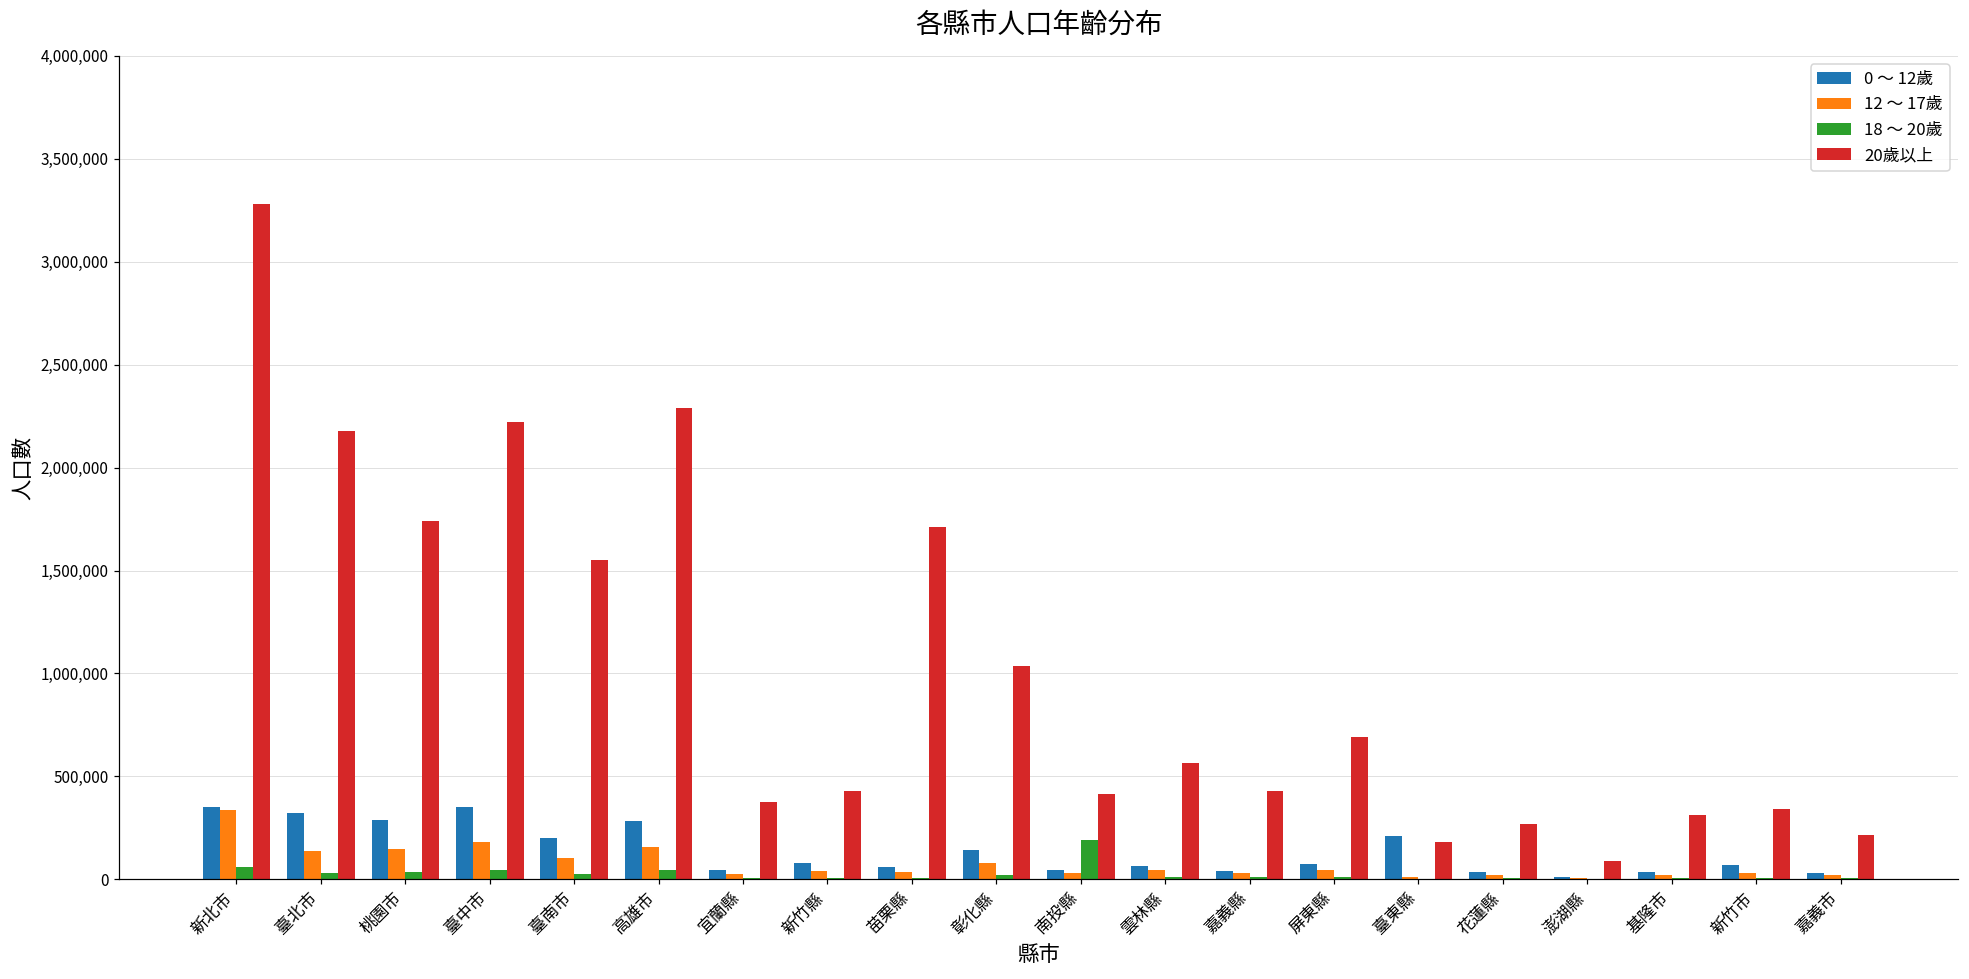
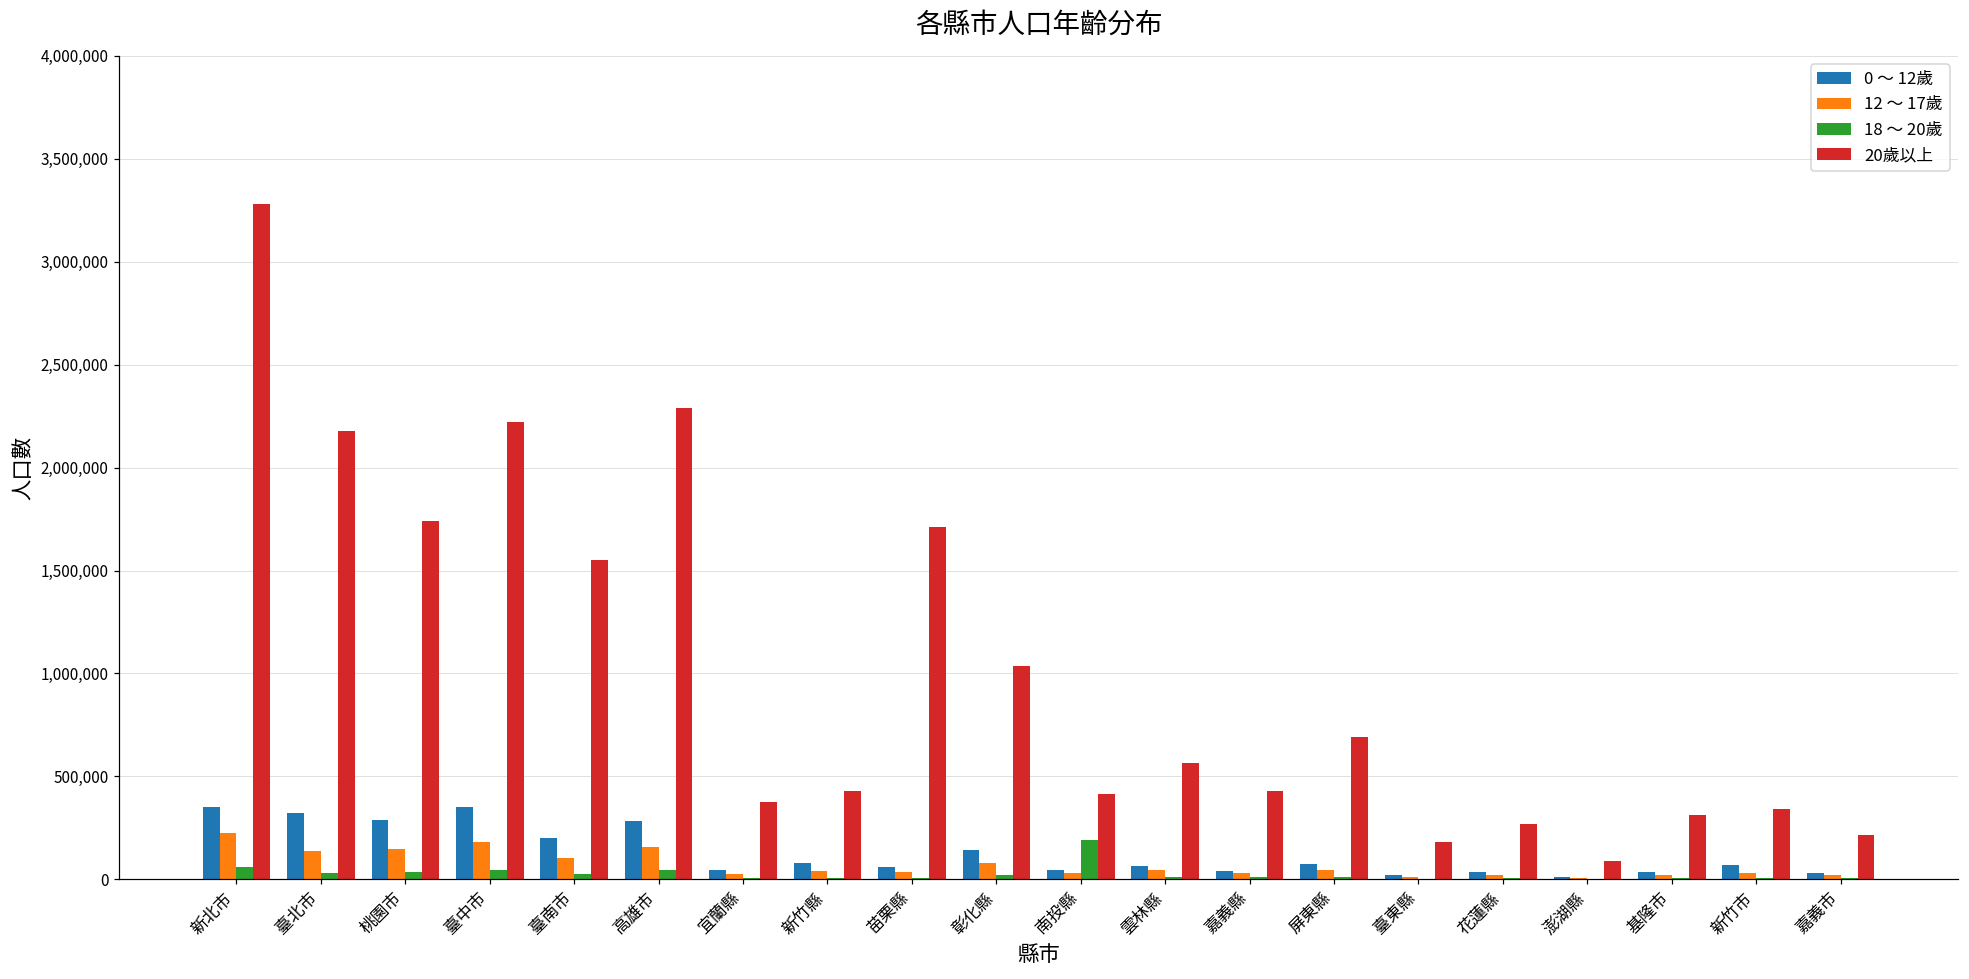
  {
    "0 ～ 12歲": {
      "新北市": "350,000",
      "臺北市": "320,000",
      "桃園市": "290,000",
      "臺中市": "350,000",
      "臺南市": "200,000",
      "高雄市": "290,000",
      "宜蘭縣": "50,000",
      "新竹縣": "80,000",
      "苗栗縣": "60,000",
      "彰化縣": "140,000",
      "南投縣": "50,000",
      "雲林縣": "70,000",
      "嘉義縣": "40,000",
      "屏東縣": "70,000",
-     "臺東縣": "210,000",
+     "臺東縣": "20,000",
      "花蓮縣": "30,000",
      "基隆市": "30,000",
      "新竹市": "70,000",
      "嘉義市": "30,000"
    },
    "12 ～ 17歲": {
-     "新北市": "340,000",
+     "新北市": "220,000",
      "臺北市": "140,000",
      "桃園市": "150,000",
      "臺中市": "180,000",
      "臺南市": "110,000",
      "高雄市": "160,000",
      "宜蘭縣": "30,000",
      "新竹縣": "40,000",
      "苗栗縣": "30,000",
      "彰化縣": "80,000",
      "南投縣": "30,000",
      "雲林縣": "40,000",
      "嘉義縣": "30,000",
      "屏東縣": "50,000",
      "花蓮縣": "20,000",
      "基隆市": "20,000",
      "新竹市": "30,000",
      "嘉義市": "20,000"
    },
    "18 ～ 20歲": {
      "新北市": "60,000",
      "臺北市": "30,000",
      "桃園市": "40,000",
      "臺中市": "50,000",
      "臺南市": "30,000",
      "高雄市": "40,000",
      "彰化縣": "20,000",
      "南投縣": "190,000",
      "屏東縣": "10,000"
    },
    "20歲以上": {
      "新北市": "3,280,000",
      "臺北市": "2,180,000",
      "桃園市": "1,740,000",
      "臺中市": "2,220,000",
      "臺南市": "1,550,000",
      "高雄市": "2,290,000",
      "宜蘭縣": "370,000",
      "新竹縣": "430,000",
      "苗栗縣": "1,710,000",
      "彰化縣": "1,030,000",
      "南投縣": "410,000",
      "雲林縣": "570,000",
      "嘉義縣": "430,000",
      "屏東縣": "690,000",
      "臺東縣": "180,000",
      "花蓮縣": "270,000",
      "澎湖縣": "90,000",
      "基隆市": "310,000",
      "新竹市": "340,000",
      "嘉義市": "210,000"
    }
  }
